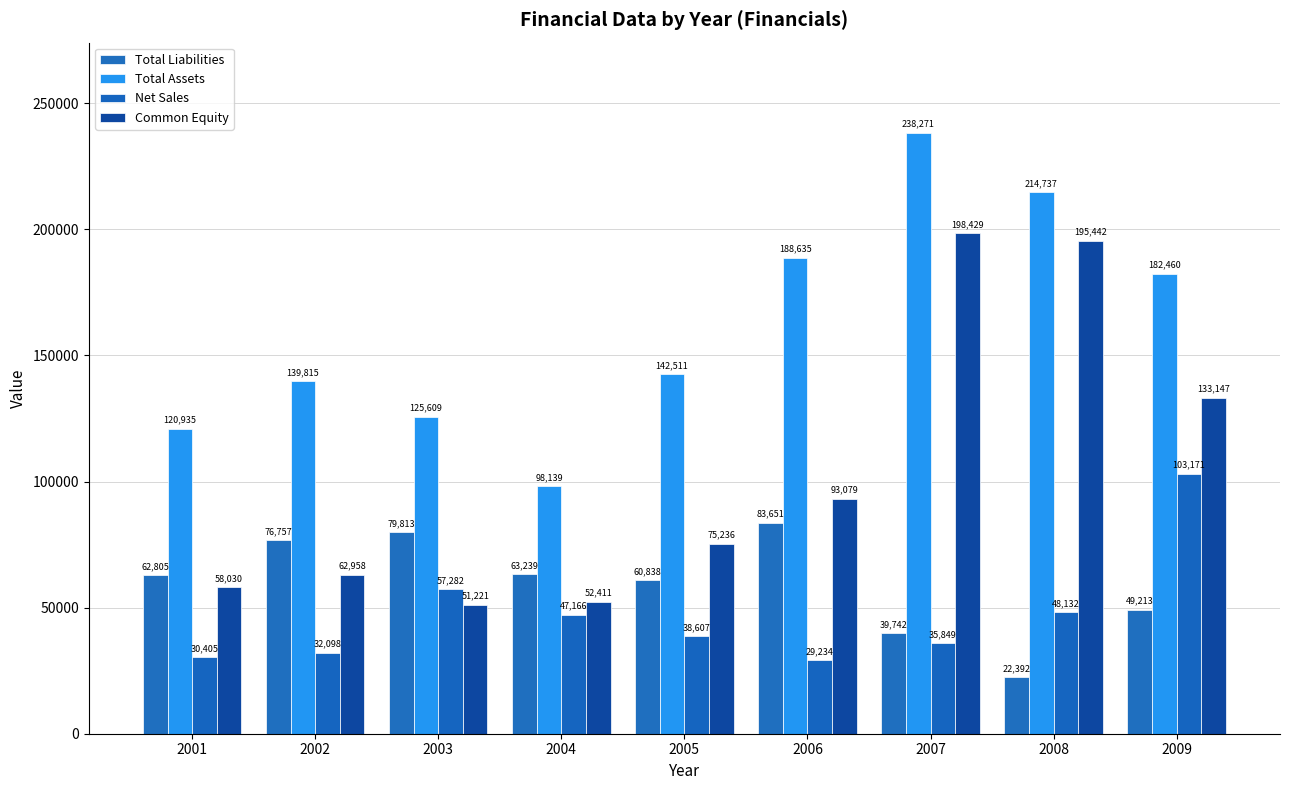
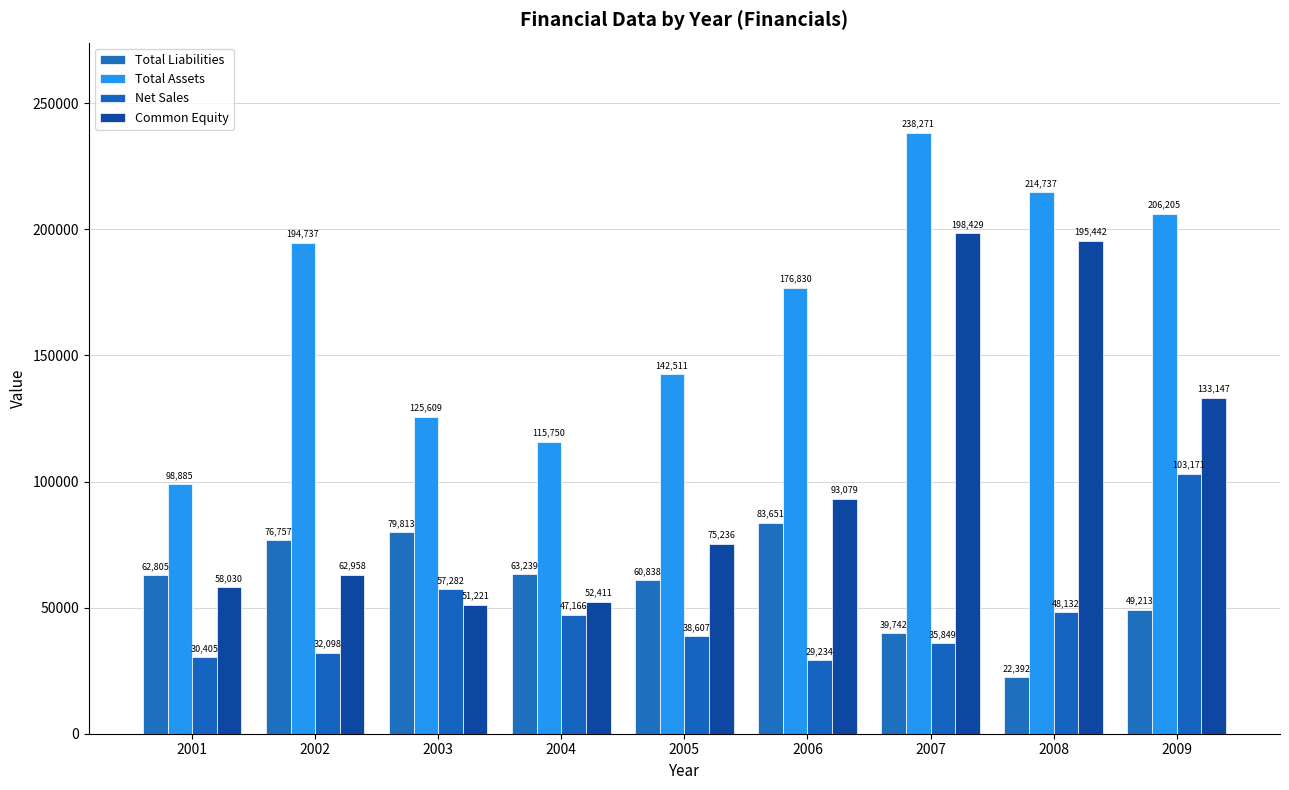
  {
    "Total Assets": {
-     "2001": "120,935",
-     "2002": "139,815",
+     "2001": "98,885",
+     "2002": "194,737",
      "2003": "125,609",
-     "2004": "98,139",
+     "2004": "115,750",
      "2005": "142,511",
-     "2006": "188,635",
+     "2006": "176,830",
      "2007": "238,271",
      "2008": "214,737",
-     "2009": "182,460"
+     "2009": "206,205"
    }
  }
